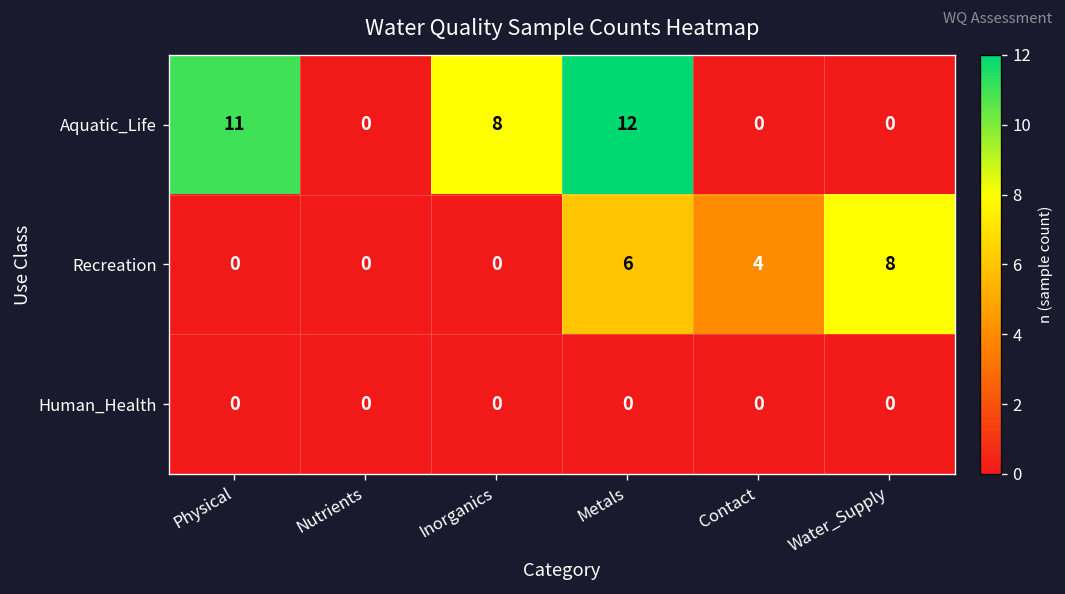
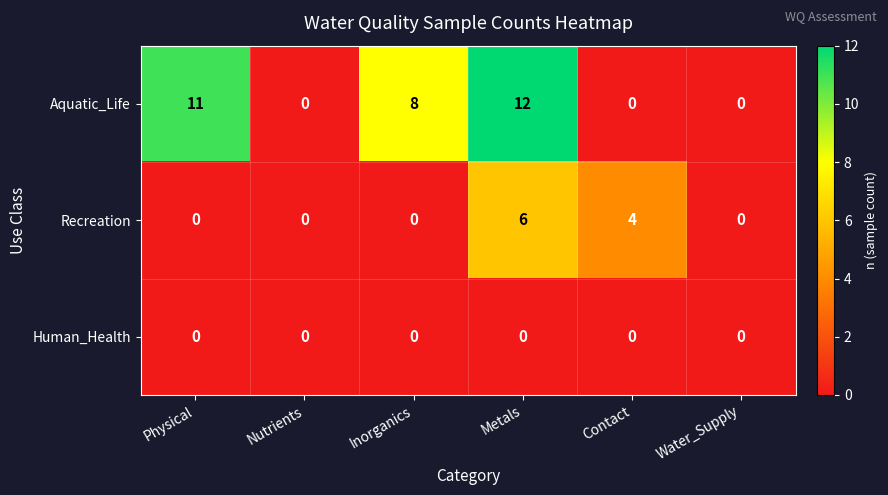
  {
    "Aquatic_Life": {
      "Physical": 11,
      "Nutrients": 0,
      "Inorganics": 8,
      "Metals": 12,
      "Contact": 0,
      "Water_Supply": 0
    },
    "Recreation": {
      "Physical": 0,
      "Nutrients": 0,
      "Inorganics": 0,
      "Metals": 6,
      "Contact": 4,
-     "Water_Supply": 8
+     "Water_Supply": 0
    },
    "Human_Health": {
      "Physical": 0,
      "Nutrients": 0,
      "Inorganics": 0,
      "Metals": 0,
      "Contact": 0,
      "Water_Supply": 0
    }
  }
